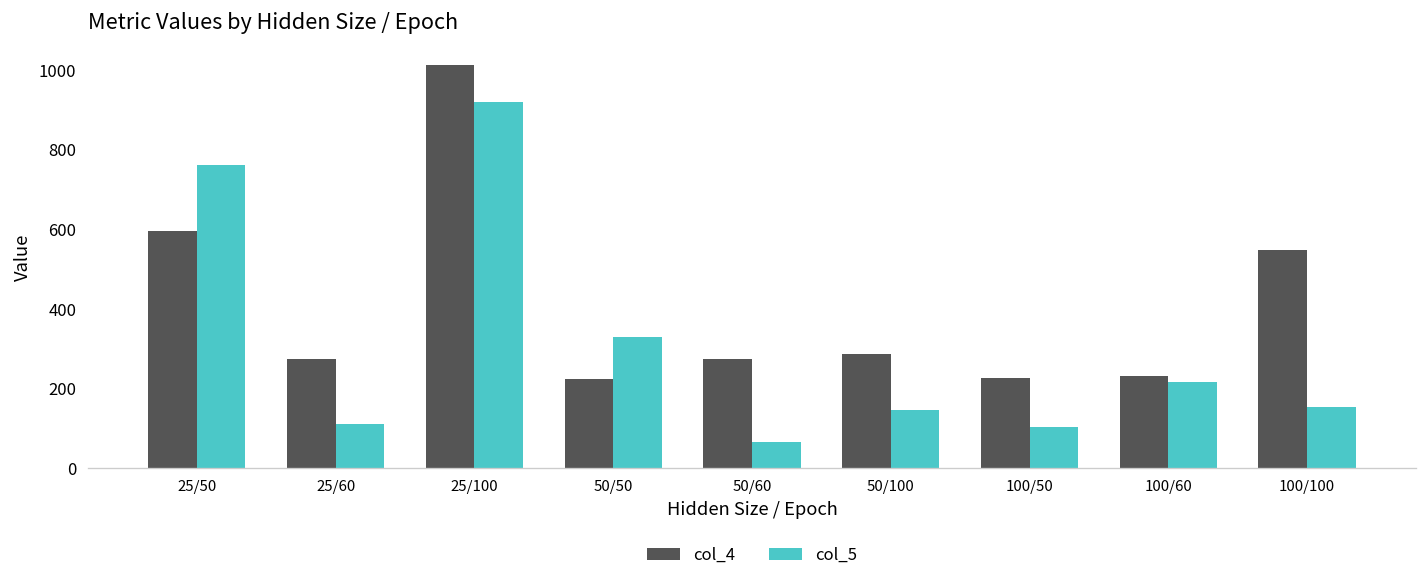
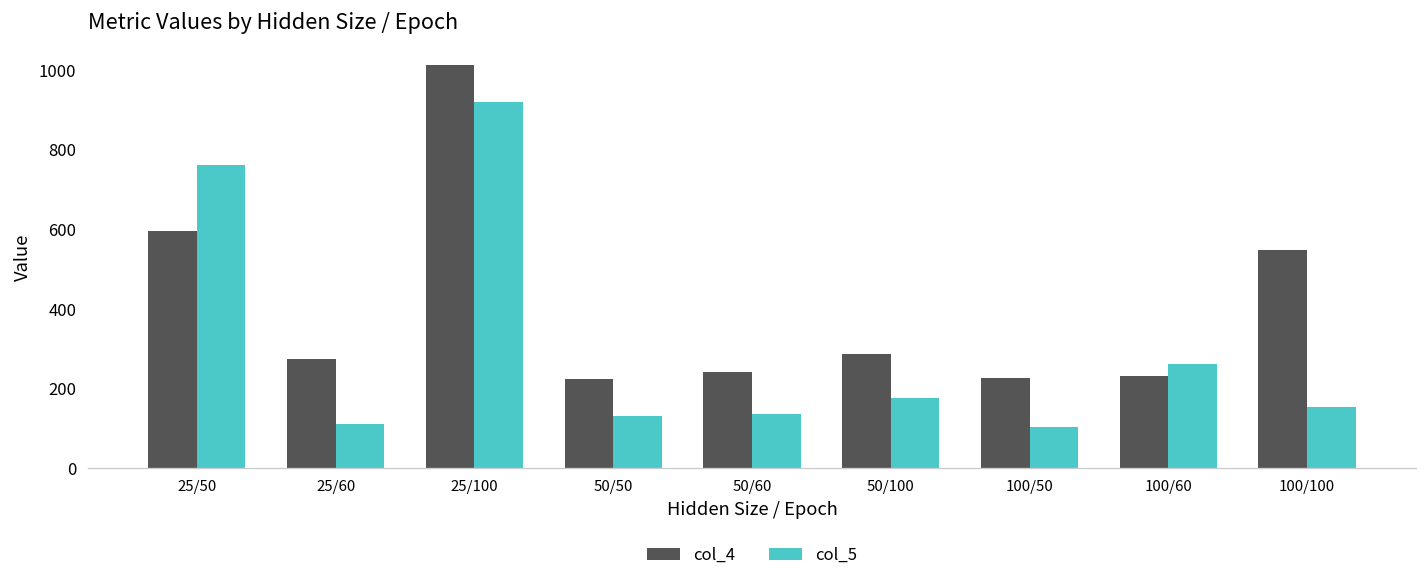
  {
    "col_4": {
      "25/50": 600,
      "25/60": 270,
      "25/100": 1010,
      "50/50": 230,
-     "50/60": 270,
+     "50/60": 240,
      "50/100": 290,
      "100/50": 230,
      "100/60": 230,
      "100/100": 550
    },
    "col_5": {
      "25/50": 760,
      "25/60": 110,
      "25/100": 920,
-     "50/50": 330,
-     "50/60": 70,
-     "50/100": 150,
+     "50/50": 130,
+     "50/60": 140,
+     "50/100": 180,
      "100/50": 100,
-     "100/60": 220,
+     "100/60": 260,
      "100/100": 150
    }
  }
